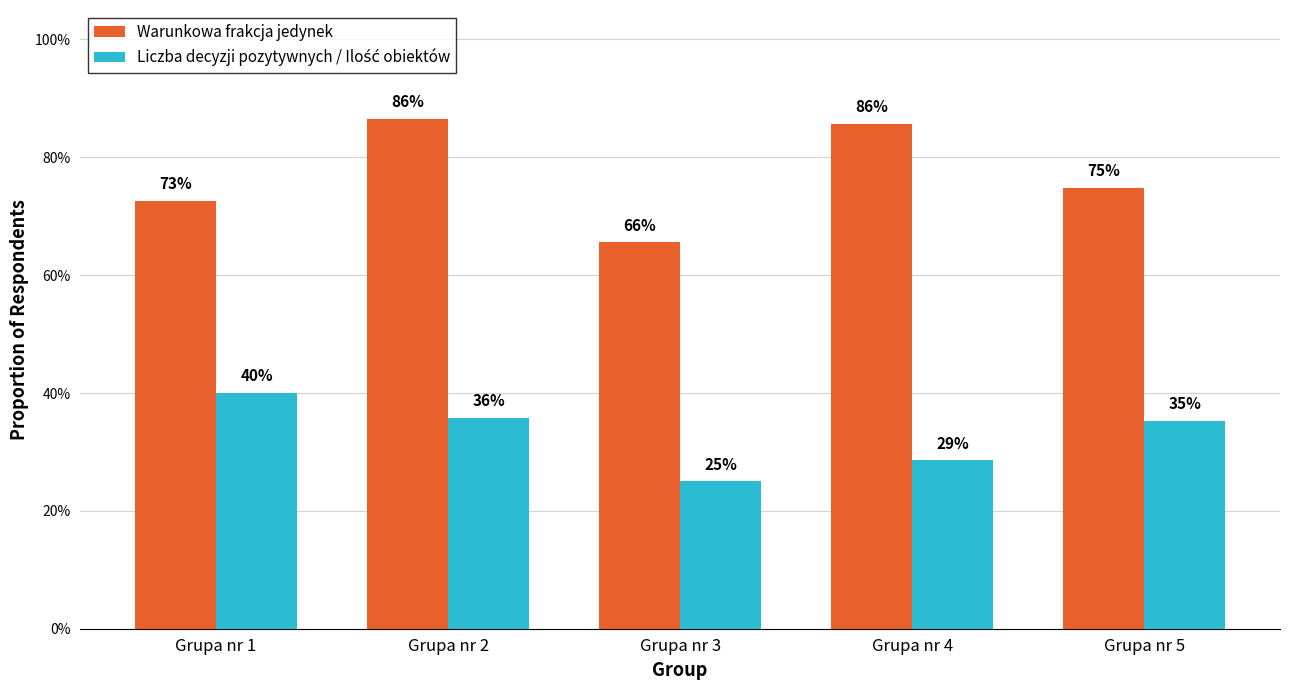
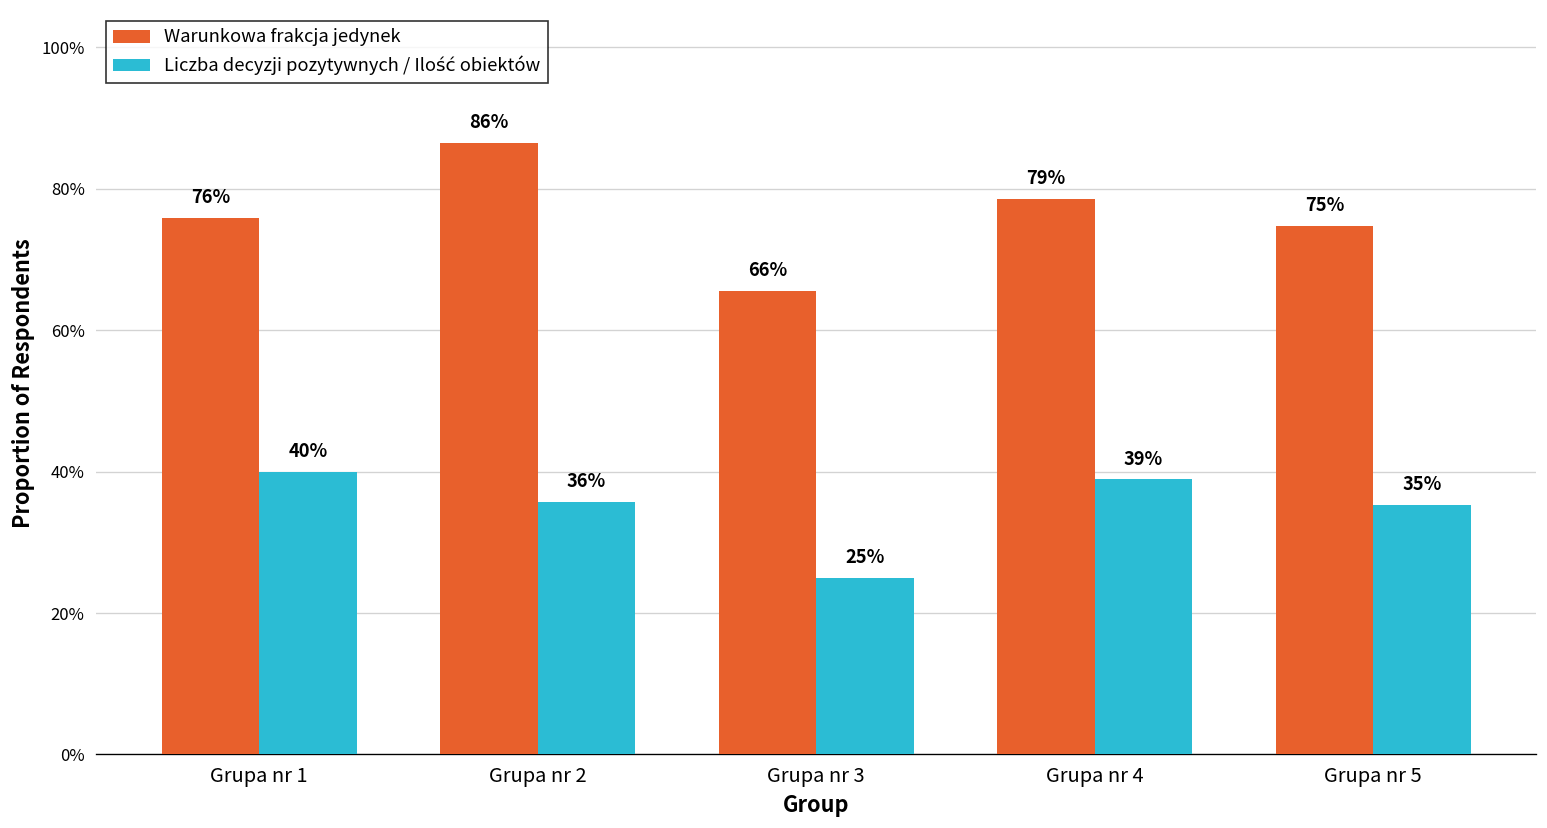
  {
    "Warunkowa frakcja jedynek": {
-     "Grupa nr 1": "73%",
+     "Grupa nr 1": "76%",
      "Grupa nr 2": "86%",
      "Grupa nr 3": "66%",
-     "Grupa nr 4": "86%",
+     "Grupa nr 4": "79%",
      "Grupa nr 5": "75%"
    },
    "Liczba decyzji pozytywnych / Ilość obiektów": {
      "Grupa nr 1": "40%",
      "Grupa nr 2": "36%",
      "Grupa nr 3": "25%",
-     "Grupa nr 4": "29%",
+     "Grupa nr 4": "39%",
      "Grupa nr 5": "35%"
    }
  }
